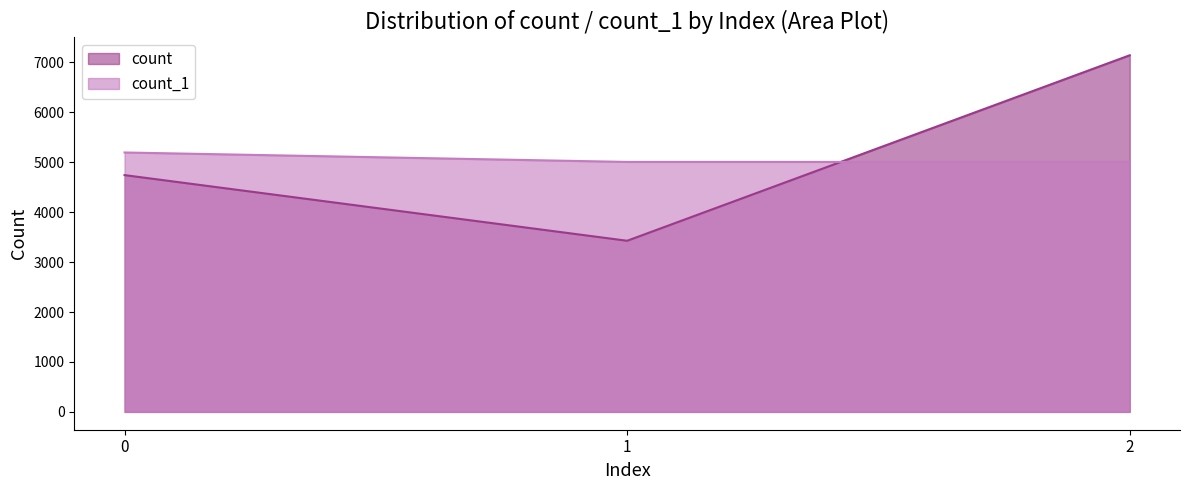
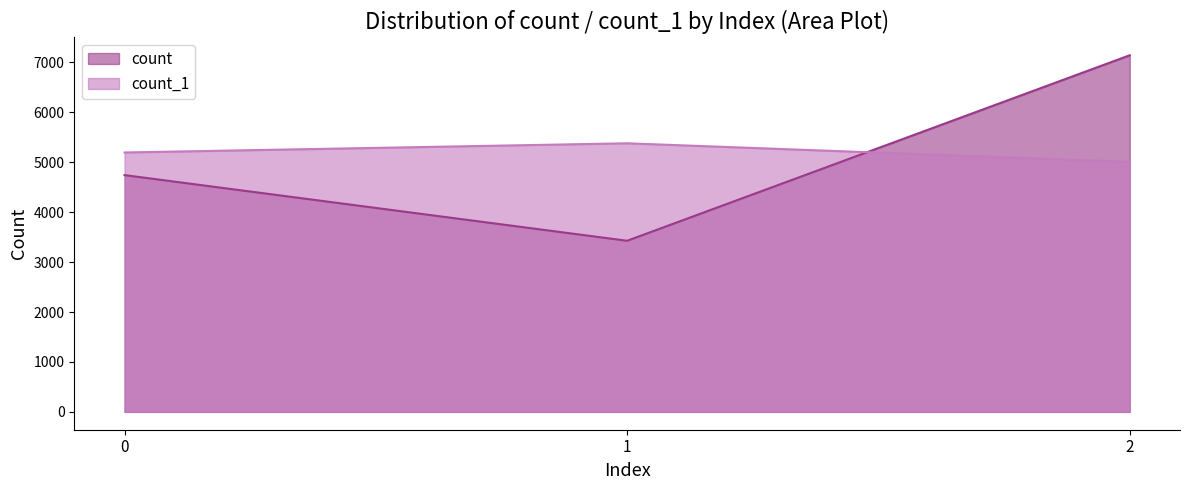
  {
    "count": {
      "0": 4700,
      "1": 3400,
      "2": 7100
    },
    "count_1": {
      "0": 5200,
-     "1": 5000,
+     "1": 5400,
      "2": 5000
    }
  }
